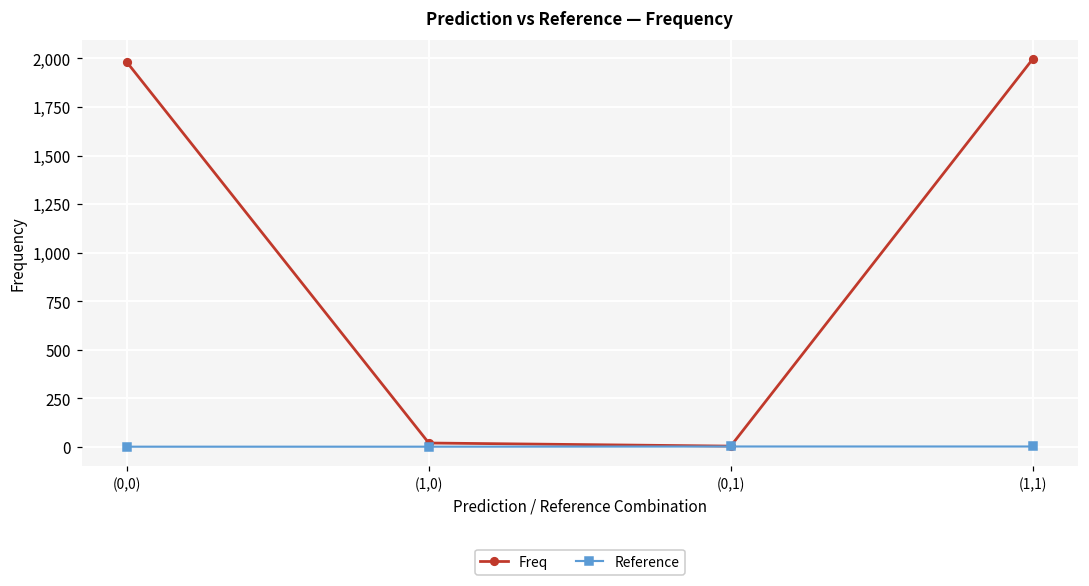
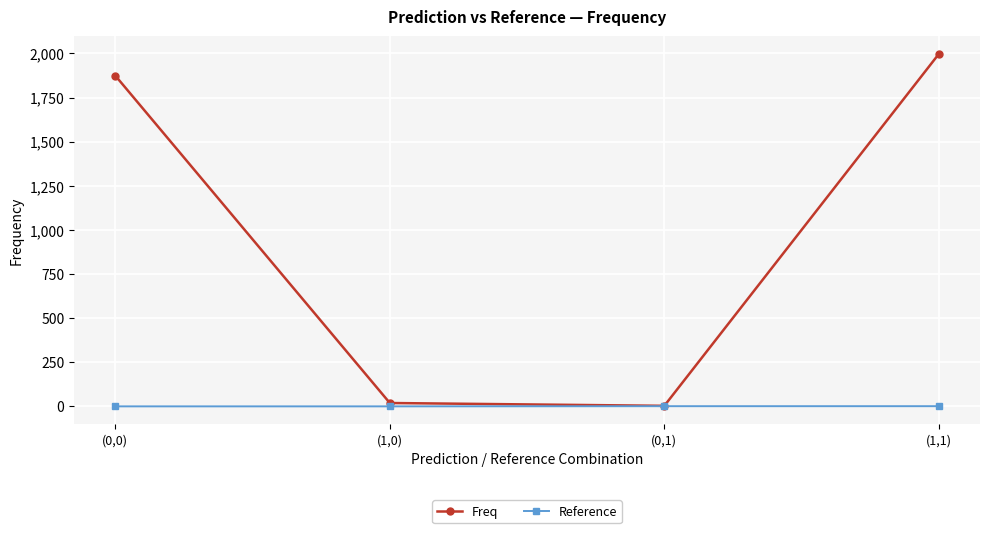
  {
    "Freq": {
-     "(0,0)": "1,980",
+     "(0,0)": "1,870",
      "(1,0)": "20",
      "(1,1)": "2,000"
    },
    "Reference": {
      "(0,0)": "0",
      "(1,0)": "0",
      "(1,1)": "0"
    }
  }
